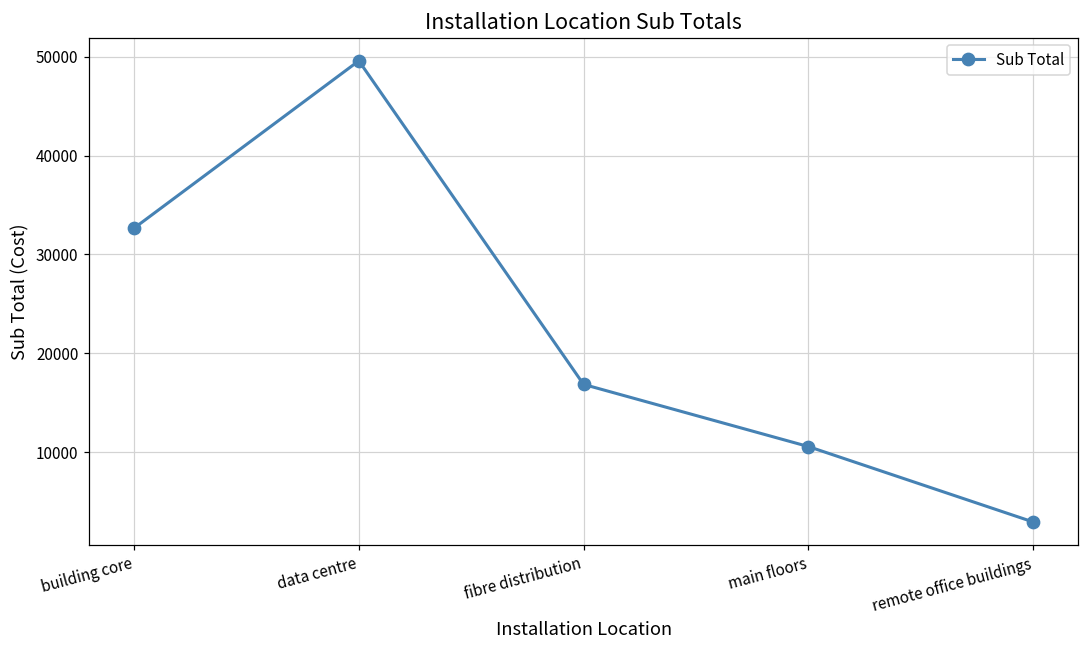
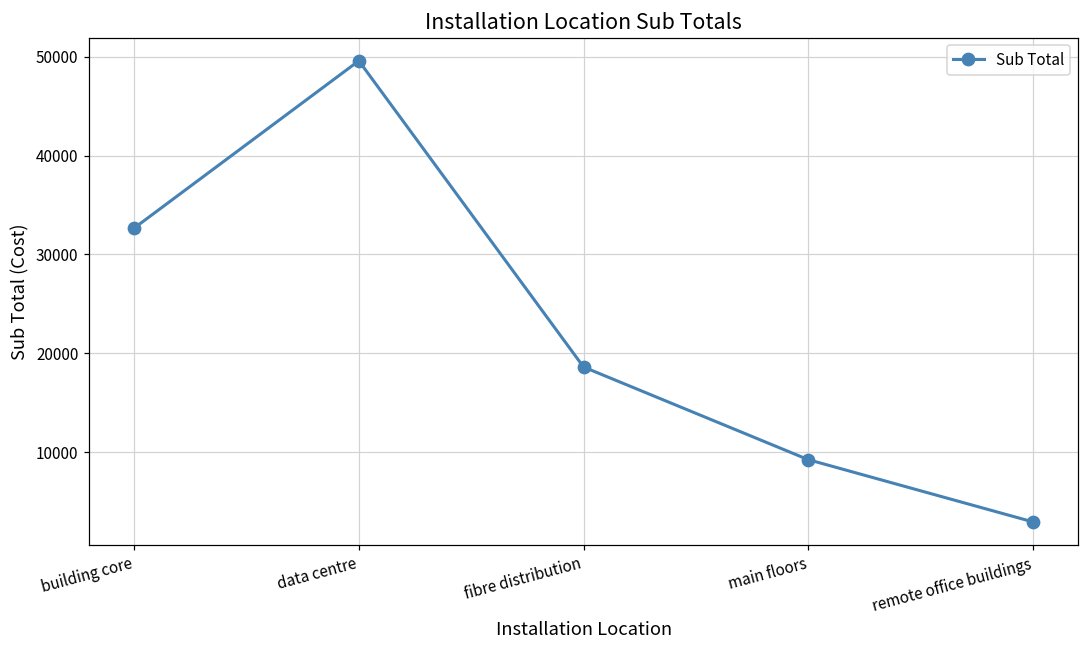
  {
    "building core": 33000,
    "data centre": 50000,
-   "fibre distribution": 17000,
-   "main floors": 11000,
+   "fibre distribution": 19000,
+   "main floors": 9000,
    "remote office buildings": 3000
  }
